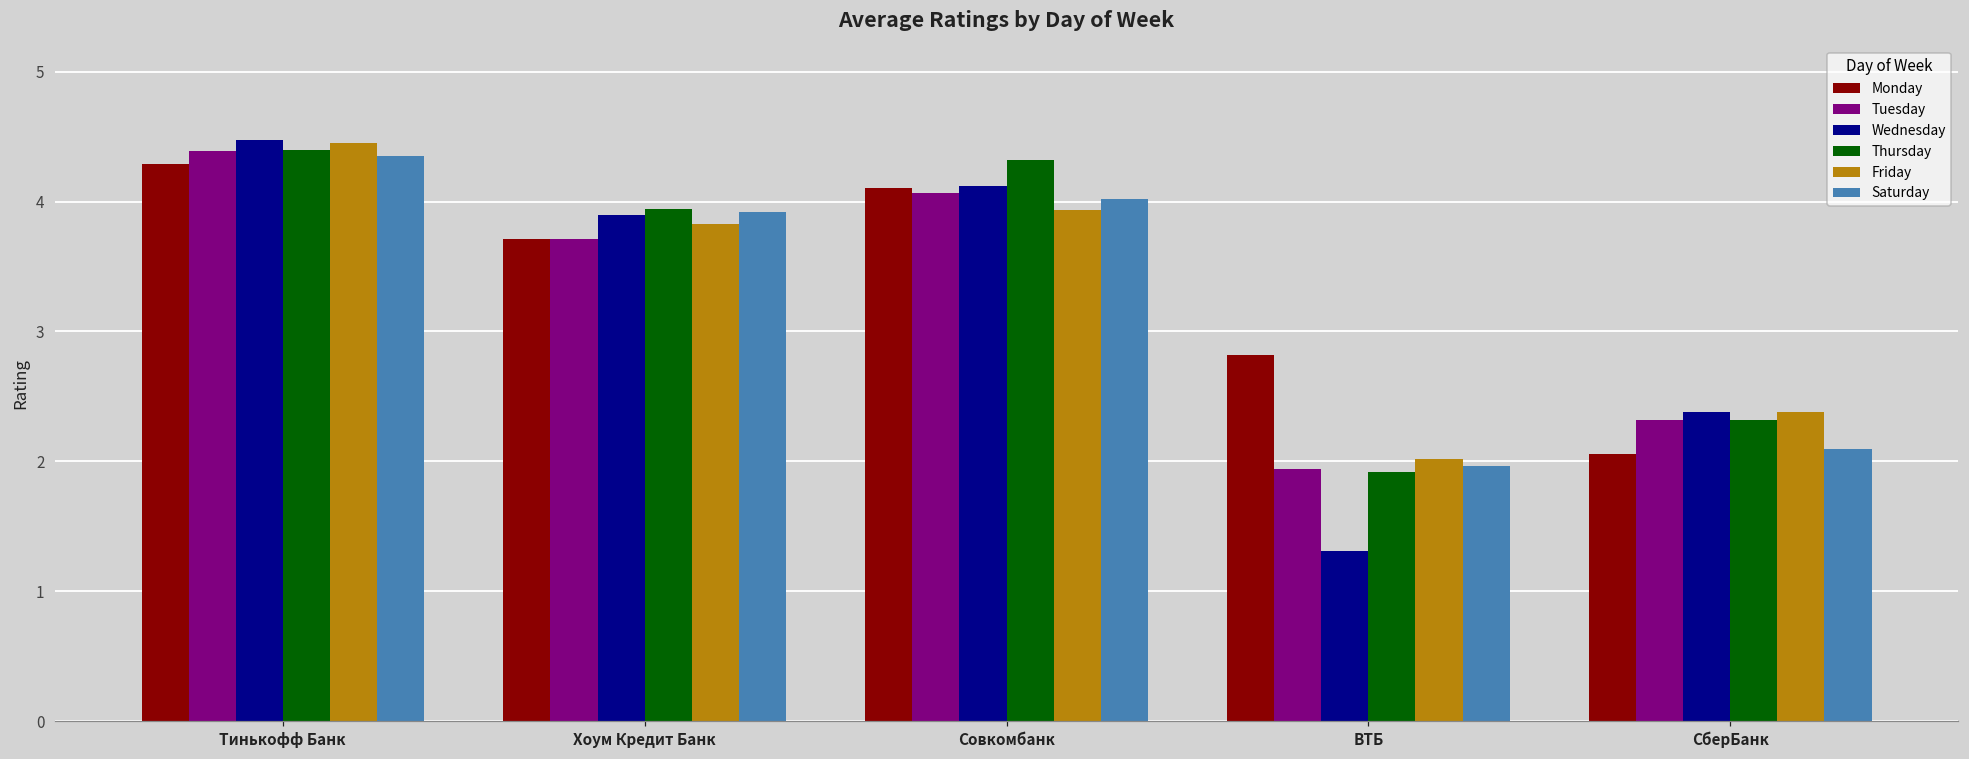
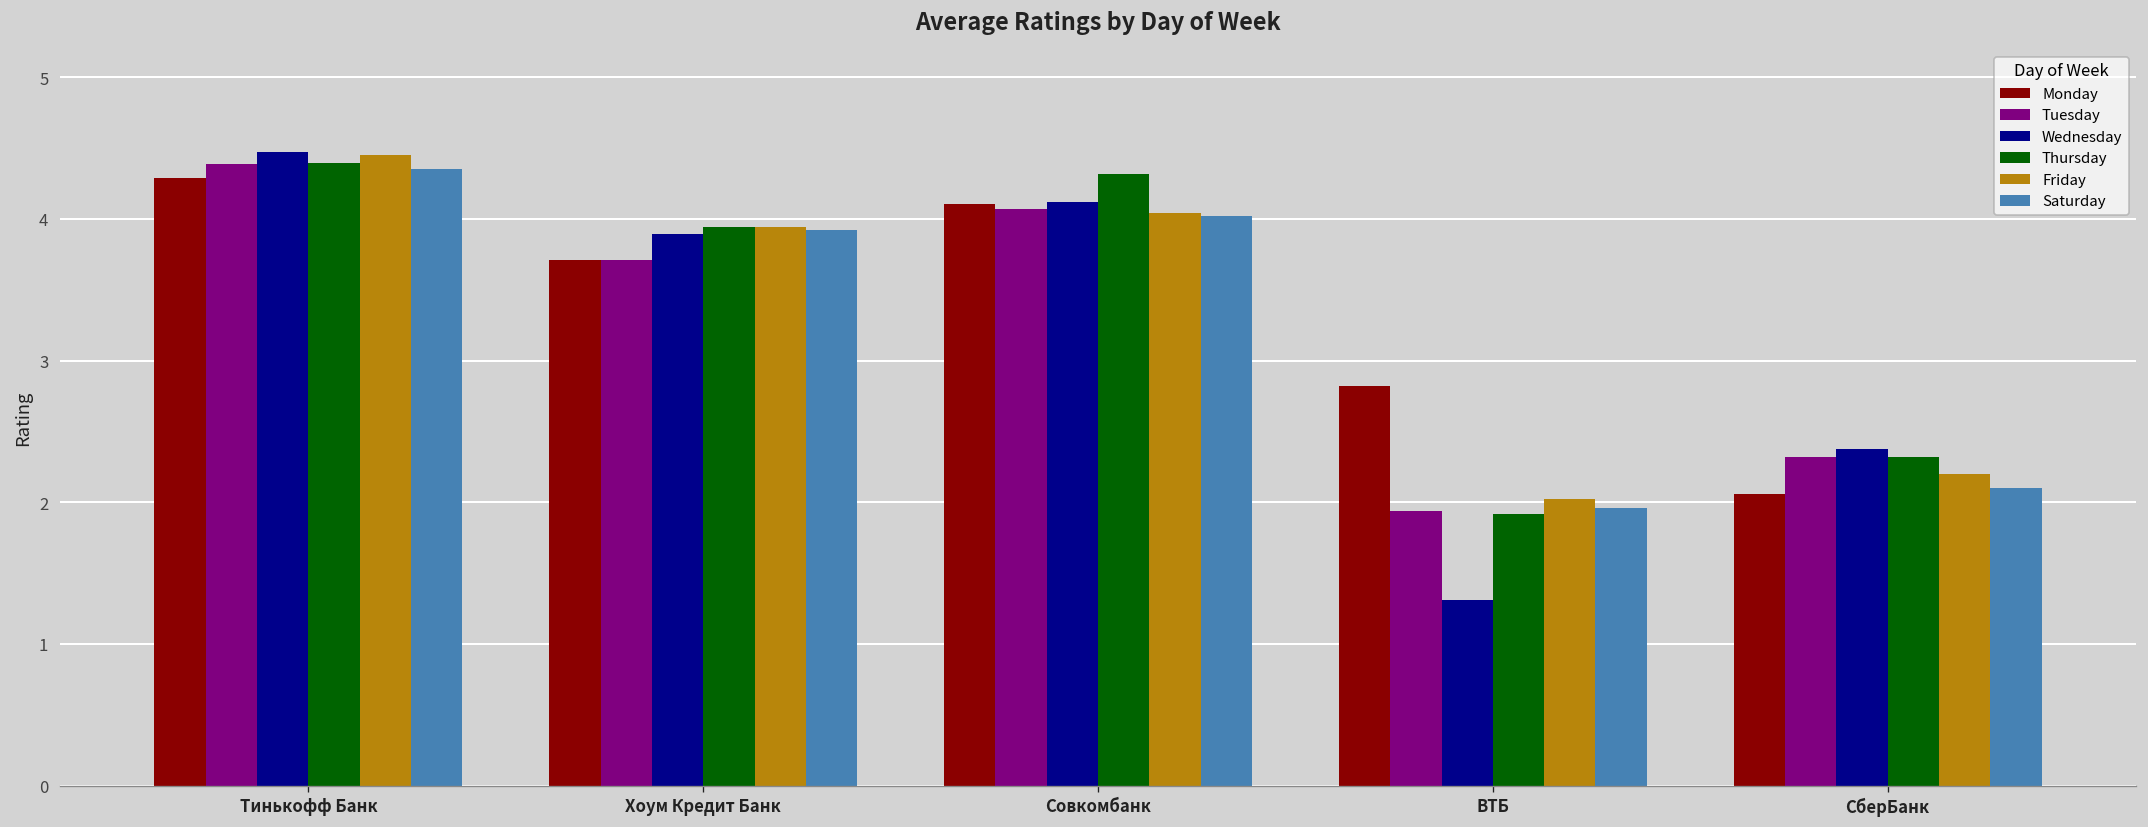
  {
    "Monday": {
      "Тинькофф Банк": 4.29,
      "Хоум Кредит Банк": 3.71,
      "Совкомбанк": 4.10,
      "ВТБ": 2.82,
      "СберБанк": 2.06
    },
    "Tuesday": {
      "Тинькофф Банк": 4.39,
      "Хоум Кредит Банк": 3.71,
      "Совкомбанк": 4.07,
      "ВТБ": 1.94,
      "СберБанк": 2.32
    },
    "Wednesday": {
      "Тинькофф Банк": 4.47,
      "Хоум Кредит Банк": 3.89,
      "Совкомбанк": 4.12,
      "ВТБ": 1.31,
      "СберБанк": 2.38
    },
    "Thursday": {
      "Тинькофф Банк": 4.40,
      "Хоум Кредит Банк": 3.94,
      "Совкомбанк": 4.32,
      "ВТБ": 1.92,
      "СберБанк": 2.32
    },
    "Friday": {
      "Тинькофф Банк": 4.45,
-     "Хоум Кредит Банк": 3.83,
-     "Совкомбанк": 3.94,
+     "Хоум Кредит Банк": 3.94,
+     "Совкомбанк": 4.04,
      "ВТБ": 2.02,
-     "СберБанк": 2.38
+     "СберБанк": 2.20
    },
    "Saturday": {
      "Тинькофф Банк": 4.35,
      "Хоум Кредит Банк": 3.92,
      "Совкомбанк": 4.02,
      "ВТБ": 1.96,
      "СберБанк": 2.10
    }
  }
